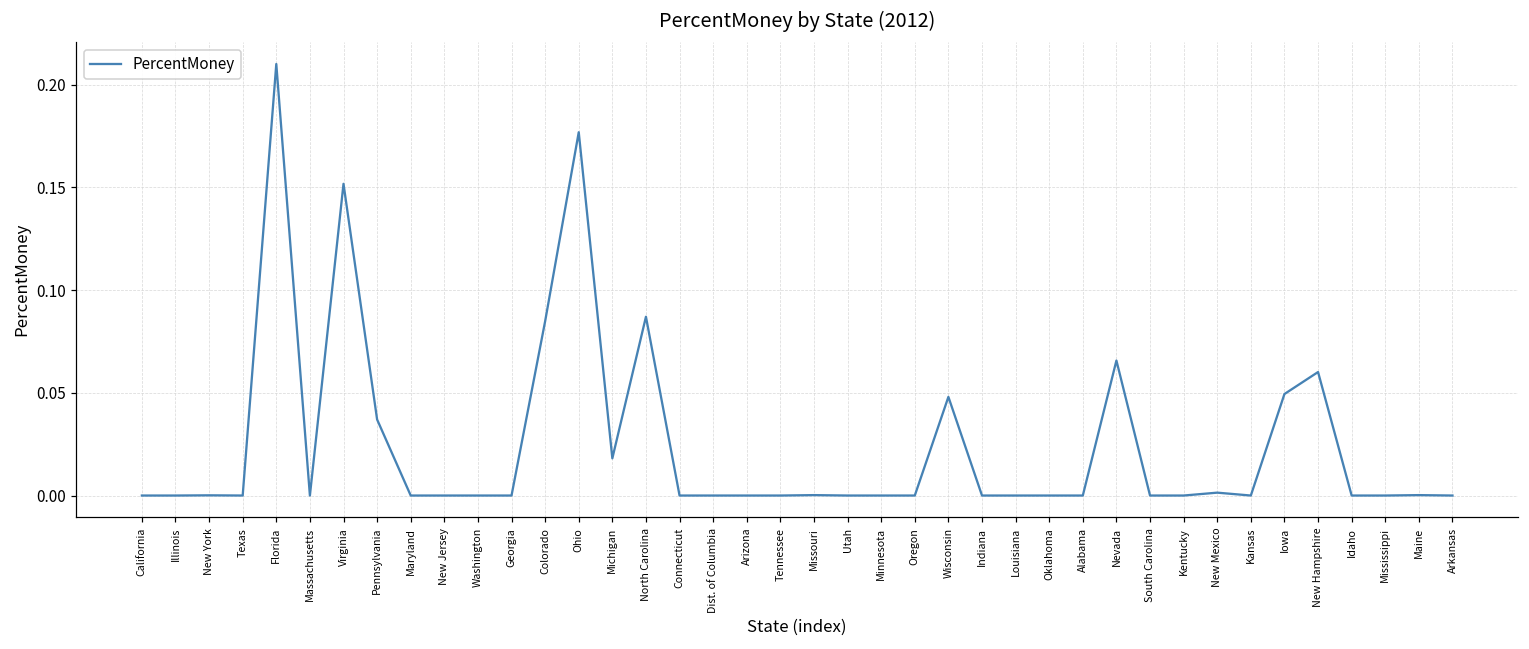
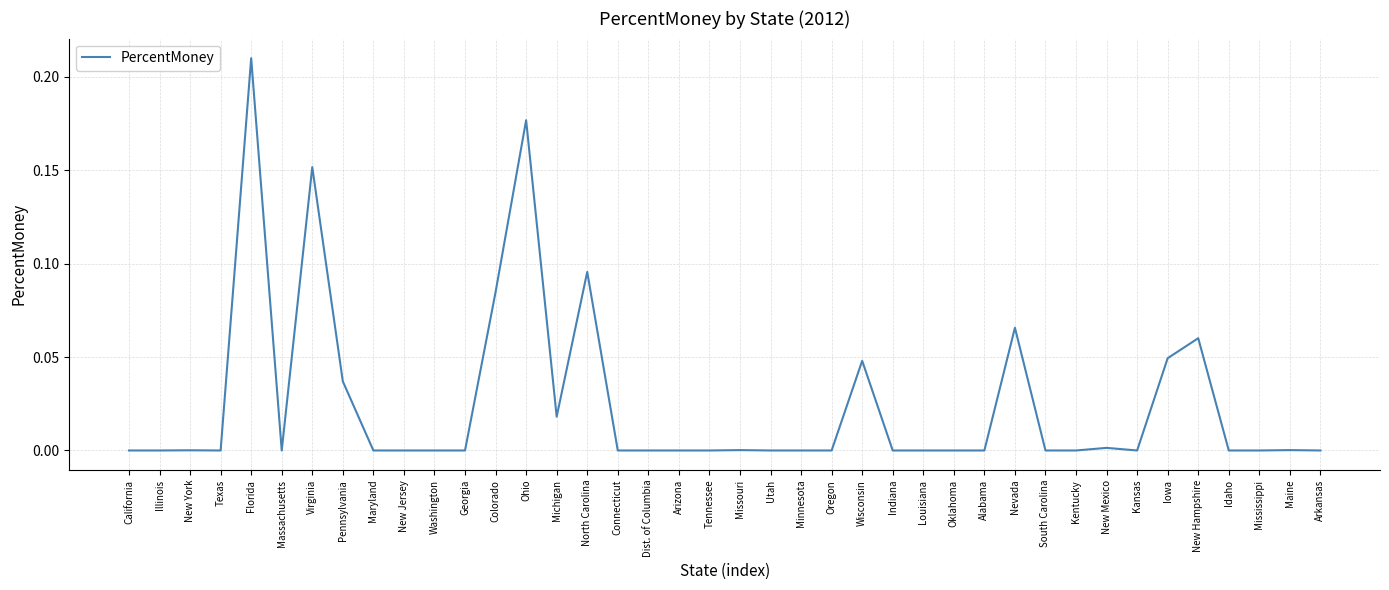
  {
    "California": 0.000,
    "Illinois": 0.000,
    "New York": 0.000,
    "Texas": 0.000,
    "Florida": 0.210,
    "Massachusetts": 0.000,
    "Virginia": 0.152,
    "Pennsylvania": 0.037,
    "Maryland": 0.000,
    "New Jersey": 0.000,
    "Washington": 0.000,
    "Georgia": 0.000,
    "Colorado": 0.085,
    "Ohio": 0.177,
    "Michigan": 0.018,
-   "North Carolina": 0.087,
+   "North Carolina": 0.096,
    "Connecticut": 0.000,
    "Dist. of Columbia": 0.000,
    "Arizona": 0.000,
    "Tennessee": 0.000,
    "Missouri": 0.000,
    "Utah": 0.000,
    "Minnesota": 0.000,
    "Oregon": 0.000,
    "Wisconsin": 0.048,
    "Indiana": 0.000,
    "Louisiana": 0.000,
    "Oklahoma": 0.000,
    "Alabama": 0.000,
    "Nevada": 0.066,
    "South Carolina": 0.000,
    "Kentucky": 0.000,
    "New Mexico": 0.001,
    "Kansas": 0.000,
    "Iowa": 0.049,
    "New Hampshire": 0.060,
    "Idaho": 0.000,
    "Mississippi": 0.000,
    "Maine": 0.000,
    "Arkansas": 0.000
  }
